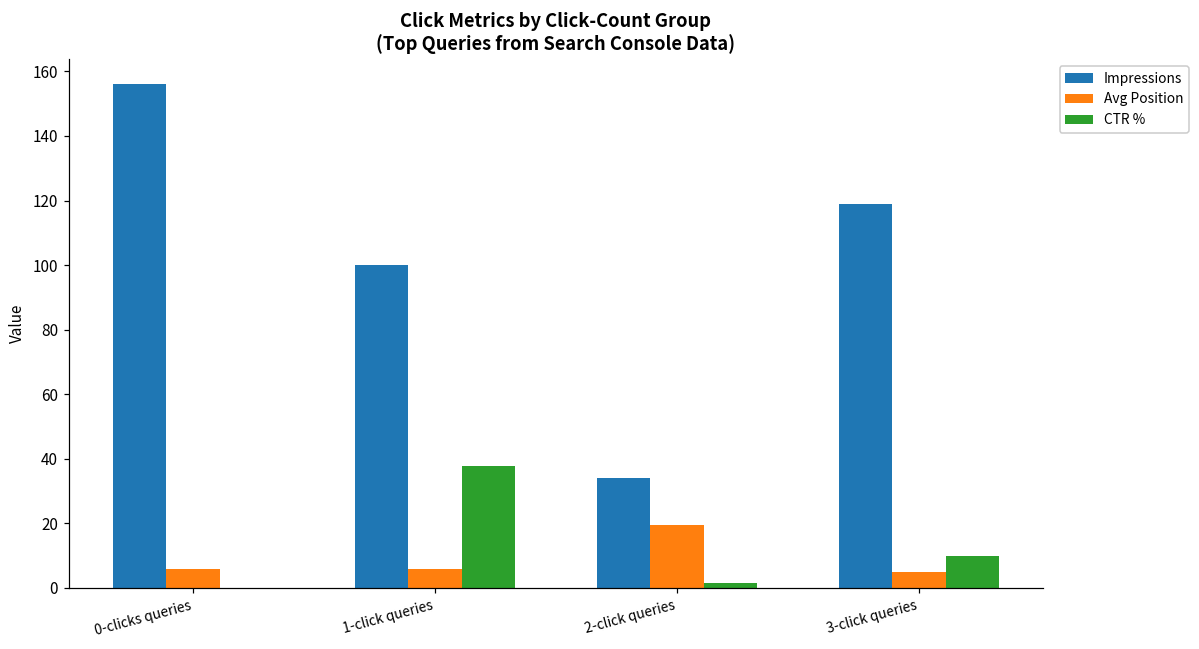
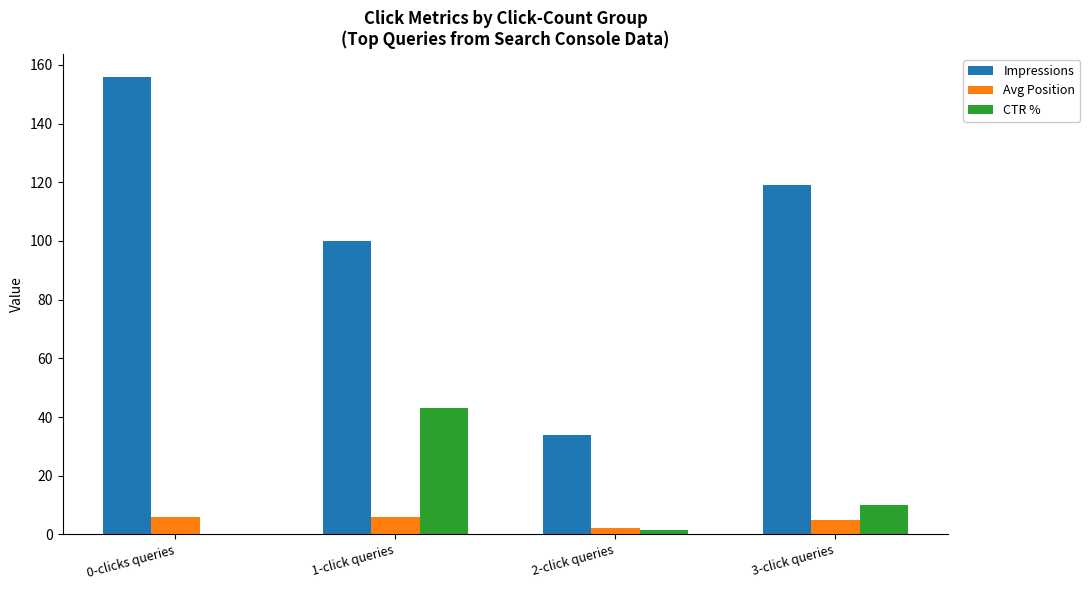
  {
    "Impressions": {
      "0-clicks queries": 156,
      "1-click queries": 100,
      "2-click queries": 34,
      "3-click queries": 119
    },
    "Avg Position": {
      "0-clicks queries": 6,
      "1-click queries": 6,
-     "2-click queries": 19,
+     "2-click queries": 2,
      "3-click queries": 5
    },
    "CTR %": {
      "0-clicks queries": 0,
-     "1-click queries": 38,
+     "1-click queries": 43,
      "2-click queries": 2,
      "3-click queries": 10
    }
  }
